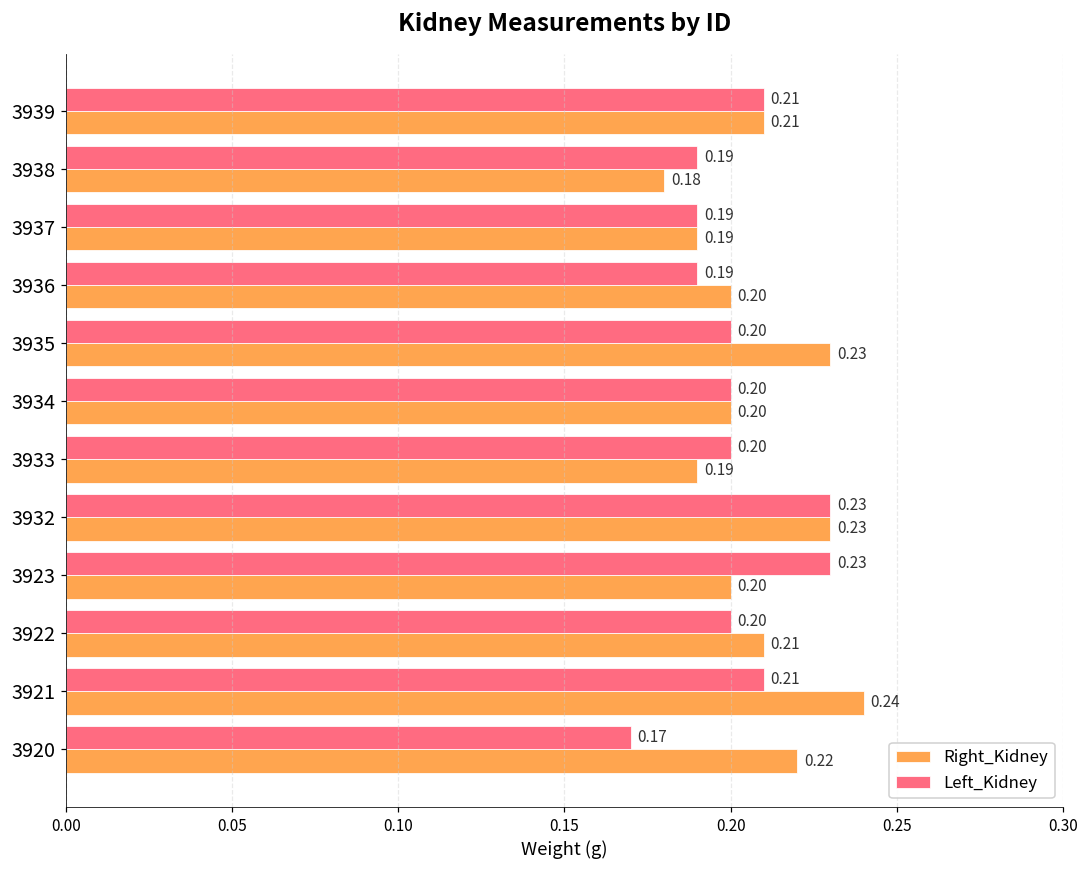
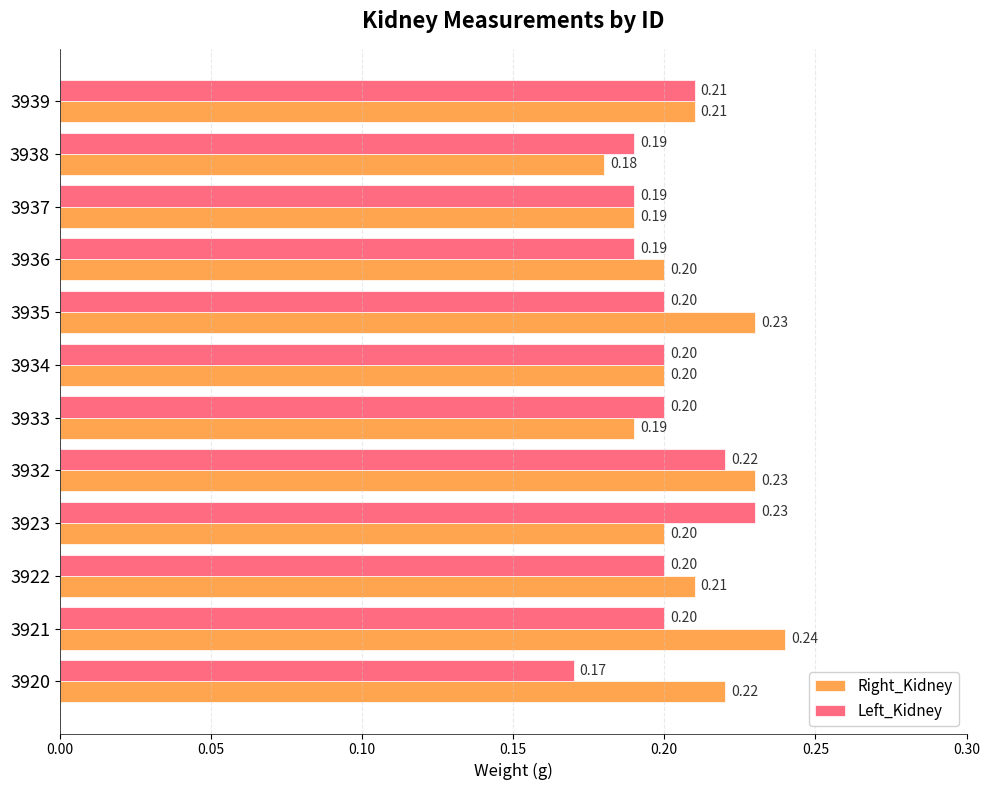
  {
    "Right_Kidney": {
      "3939": 0.21,
      "3938": 0.18,
      "3937": 0.19,
      "3936": 0.20,
      "3935": 0.23,
      "3934": 0.20,
      "3933": 0.19,
      "3932": 0.23,
      "3923": 0.20,
      "3922": 0.21,
      "3921": 0.24,
      "3920": 0.22
    },
    "Left_Kidney": {
      "3939": 0.21,
      "3938": 0.19,
      "3937": 0.19,
      "3936": 0.19,
      "3935": 0.20,
      "3934": 0.20,
      "3933": 0.20,
-     "3932": 0.23,
+     "3932": 0.22,
      "3923": 0.23,
      "3922": 0.20,
-     "3921": 0.21,
+     "3921": 0.20,
      "3920": 0.17
    }
  }
